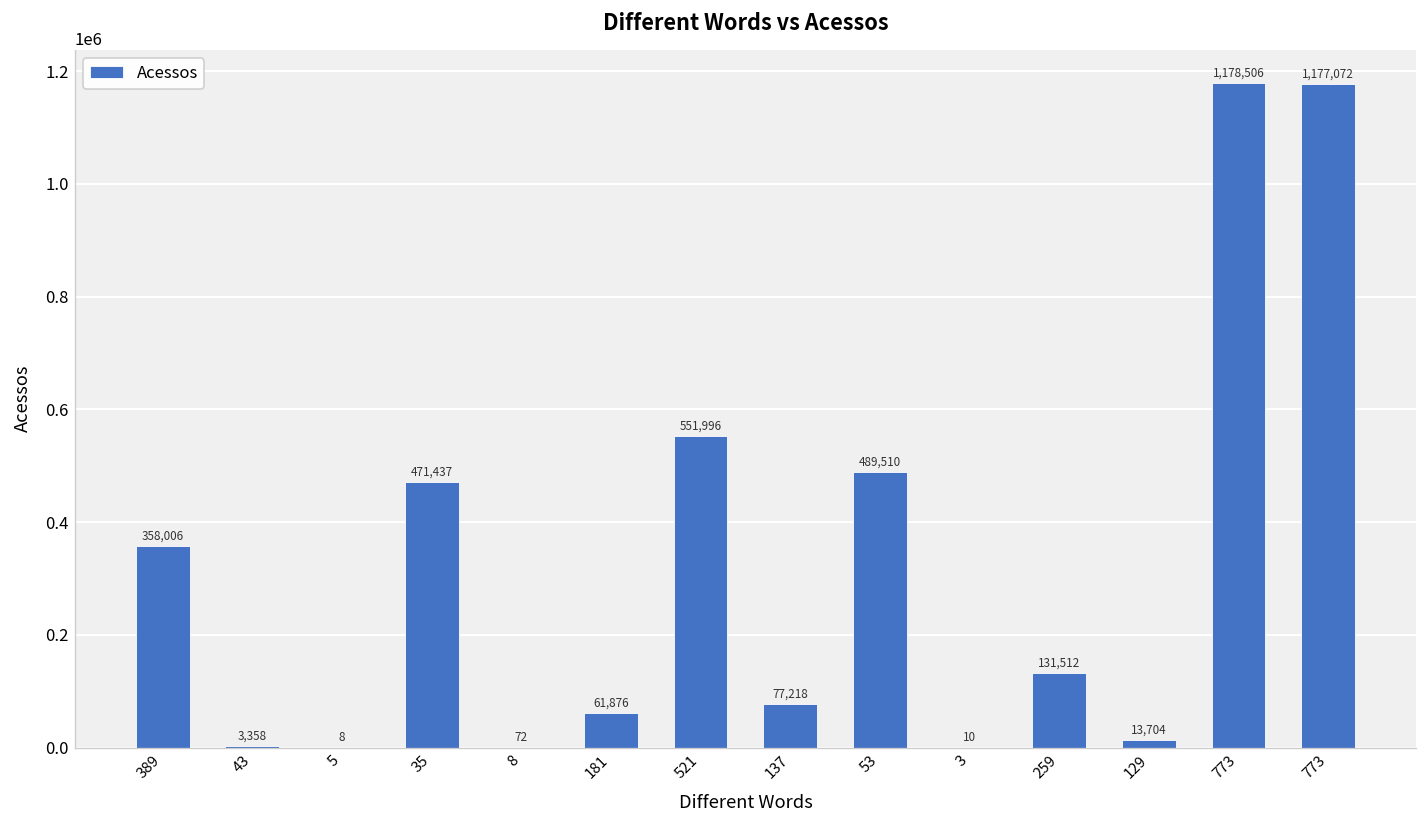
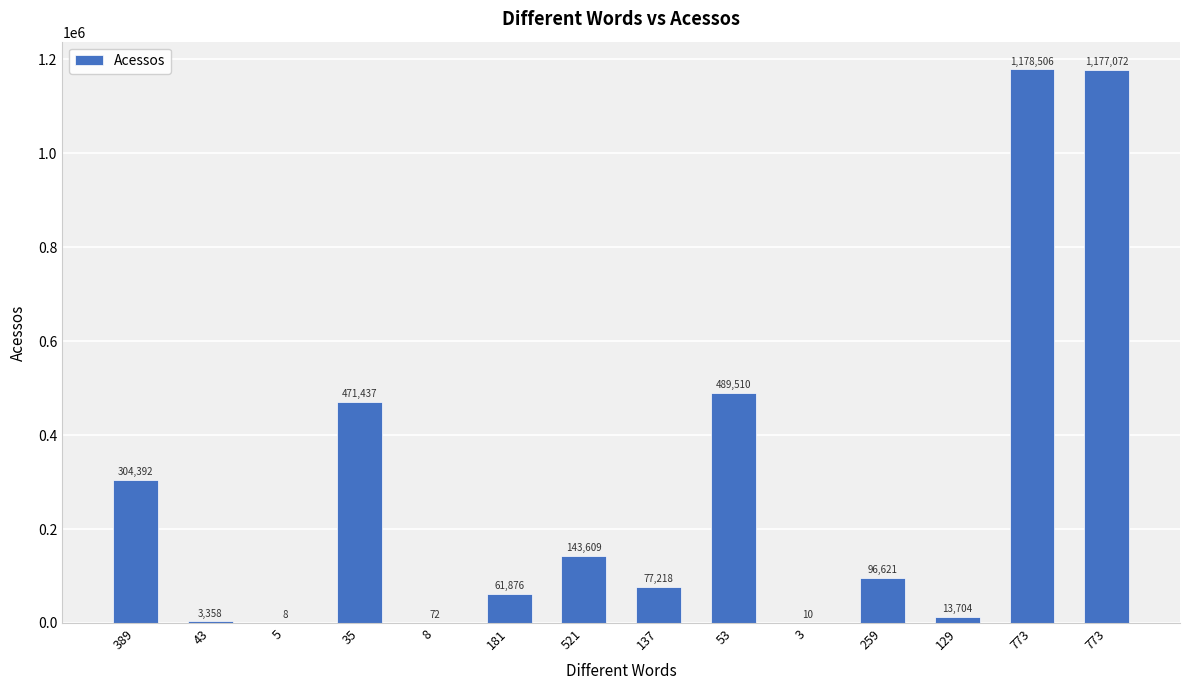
  {
-   "389": "358,006",
+   "389": "304,392",
    "43": "3,358",
    "5": "8",
    "35": "471,437",
    "8": "72",
    "181": "61,876",
-   "521": "551,996",
+   "521": "143,609",
    "137": "77,218",
    "53": "489,510",
    "3": "10",
-   "259": "131,512",
+   "259": "96,621",
    "129": "13,704"
  }
